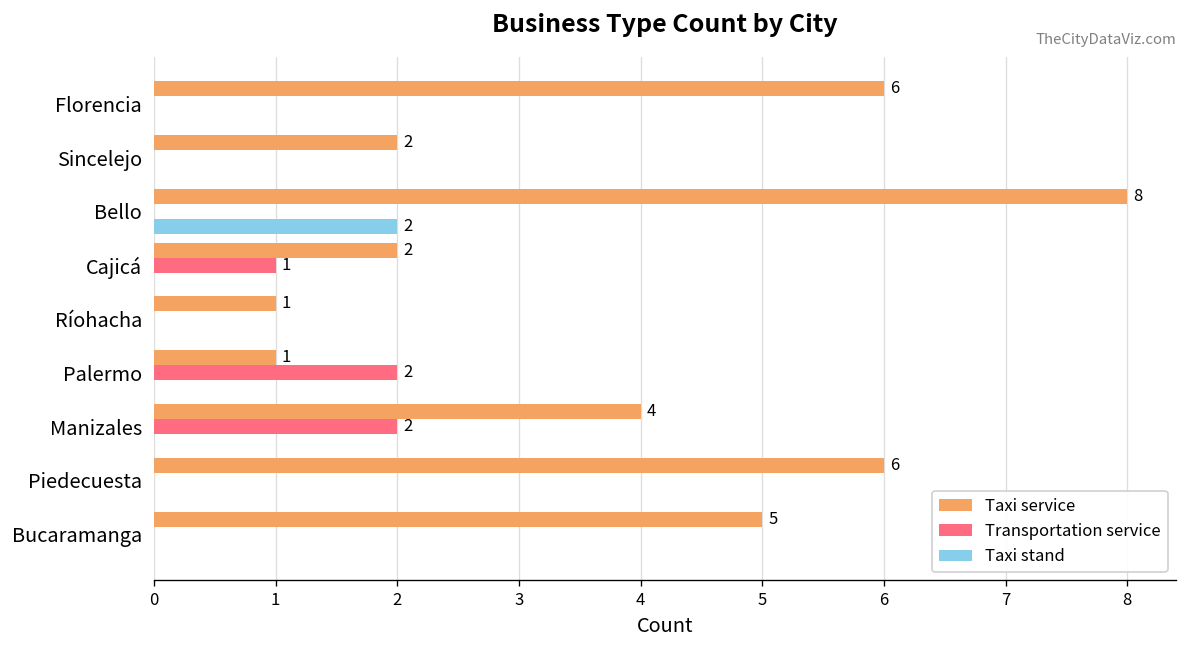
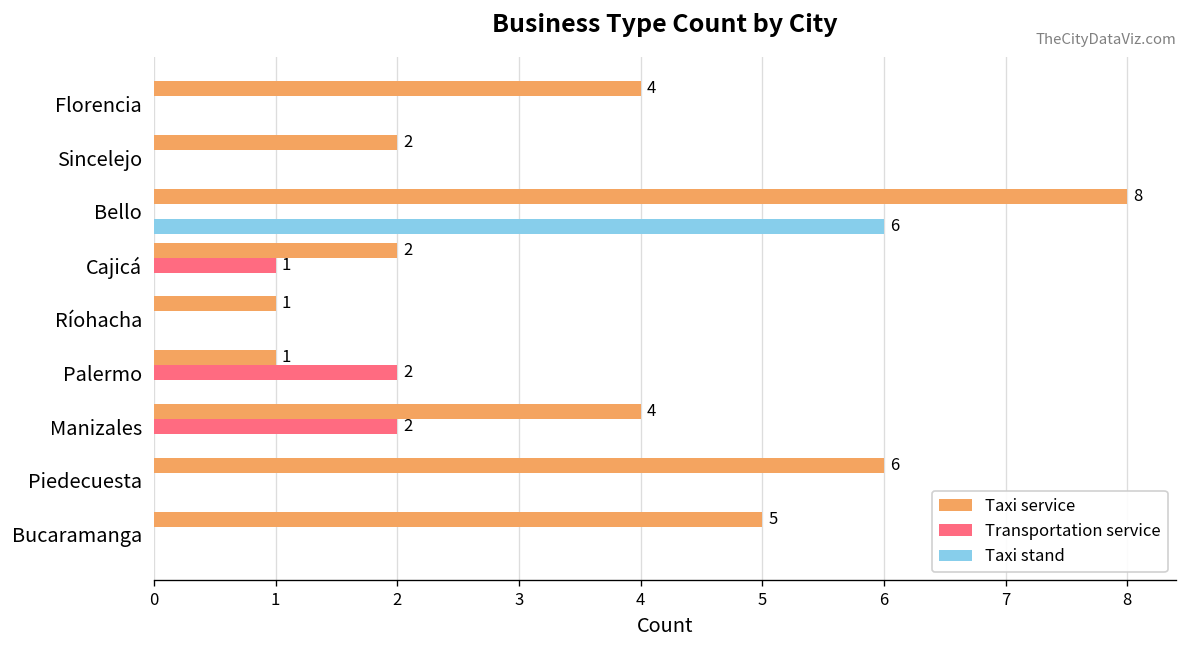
  {
    "Taxi service": {
-     "Florencia": 6,
+     "Florencia": 4,
      "Sincelejo": 2,
      "Bello": 8,
      "Cajicá": 2,
      "Ríohacha": 1,
      "Palermo": 1,
      "Manizales": 4,
      "Piedecuesta": 6,
      "Bucaramanga": 5
    },
    "Transportation service": {
      "Cajicá": 1,
      "Palermo": 2,
      "Manizales": 2
    },
    "Taxi stand": {
-     "Bello": 2
+     "Bello": 6
    }
  }
